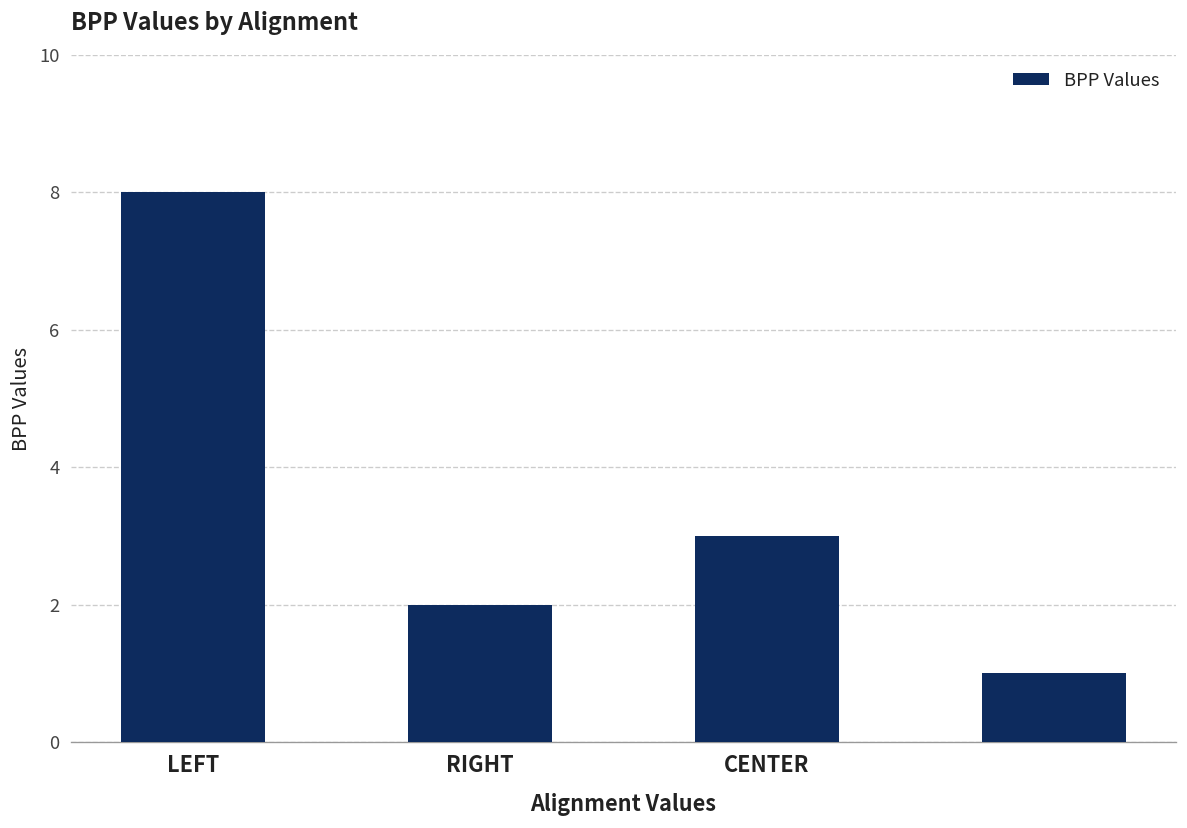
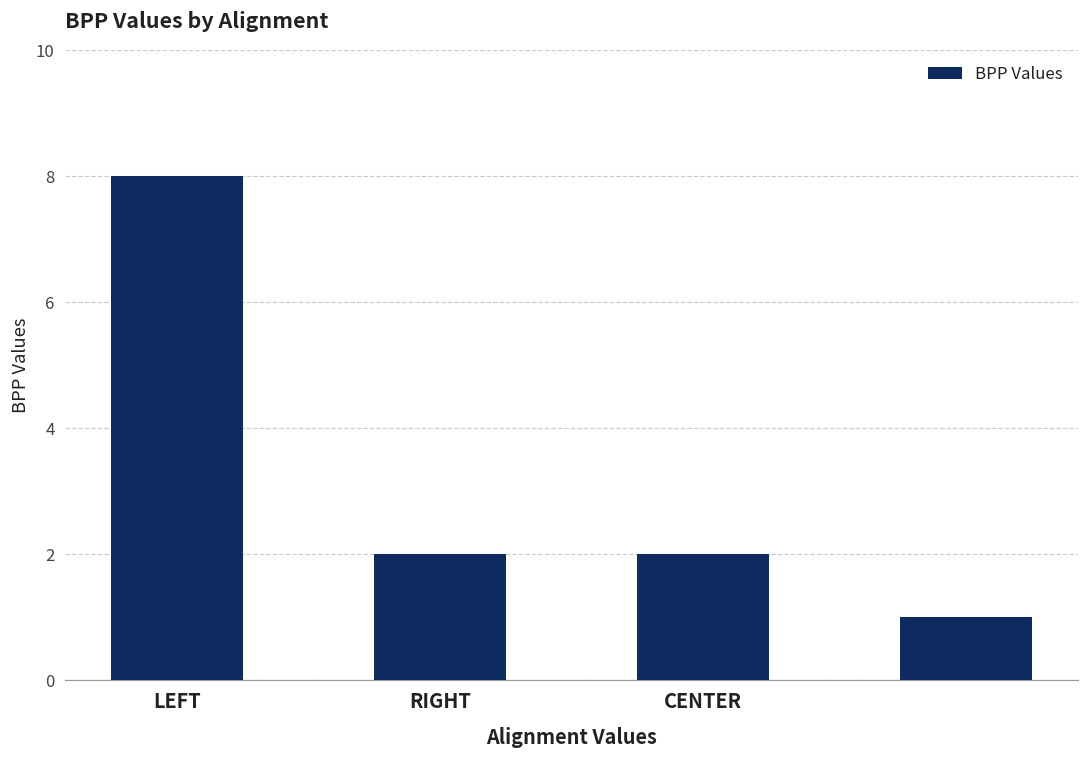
  {
    "LEFT": 8,
    "RIGHT": 2,
-   "CENTER": 3
+   "CENTER": 2
  }
